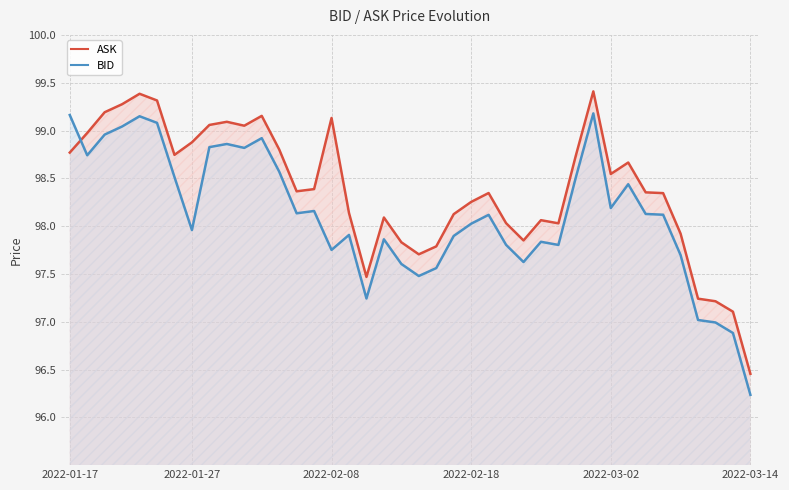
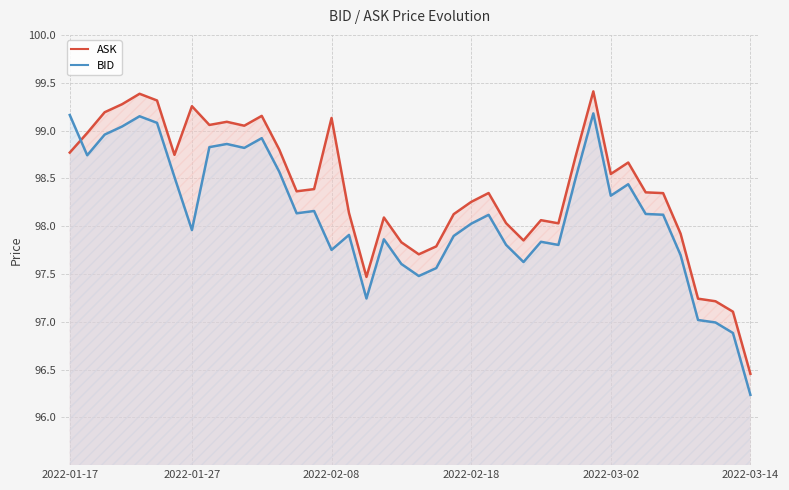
  {
    "ASK": {
      "2022-01-17": 98.8,
-     "2022-01-27": 98.9,
+     "2022-01-27": 99.3,
      "2022-02-08": 99.1,
      "2022-02-18": 98.3,
      "2022-03-02": 98.5,
      "2022-03-14": 96.5
    },
    "BID": {
      "2022-01-17": 99.2,
      "2022-01-27": 98.0,
      "2022-02-08": 97.8,
      "2022-02-18": 98.0,
-     "2022-03-02": 98.2,
+     "2022-03-02": 98.3,
      "2022-03-14": 96.2
    }
  }
